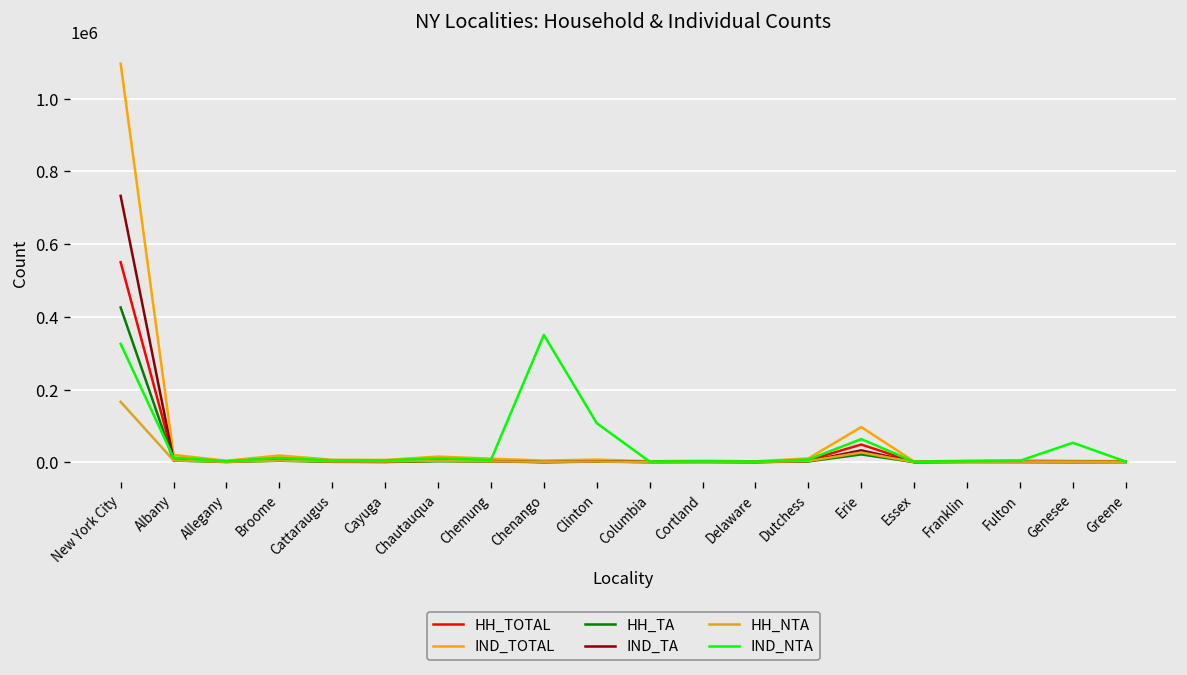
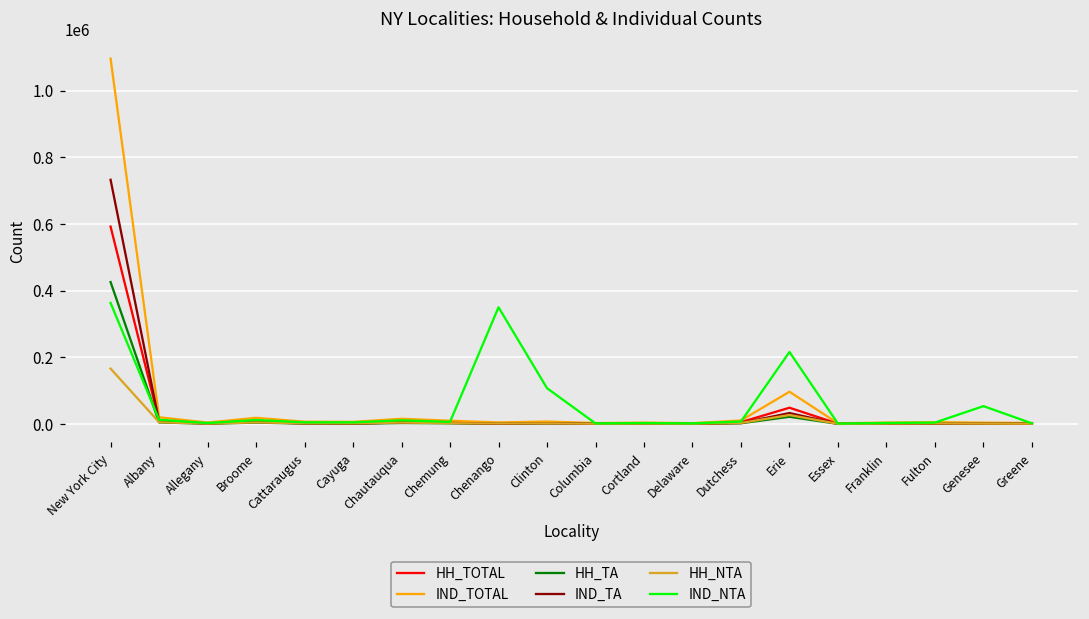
  {
    "HH_TOTAL": {
-     "New York City": 550000,
+     "New York City": 590000,
      "Erie": 50000
    },
    "HH_TA": {
      "New York City": 430000
    },
    "IND_TA": {
      "New York City": 730000
    },
    "IND_NTA": {
-     "New York City": 330000,
+     "New York City": 360000,
      "Chenango": 350000,
      "Clinton": 110000,
-     "Erie": 60000,
+     "Erie": 220000,
      "Genesee": 50000
    }
  }
